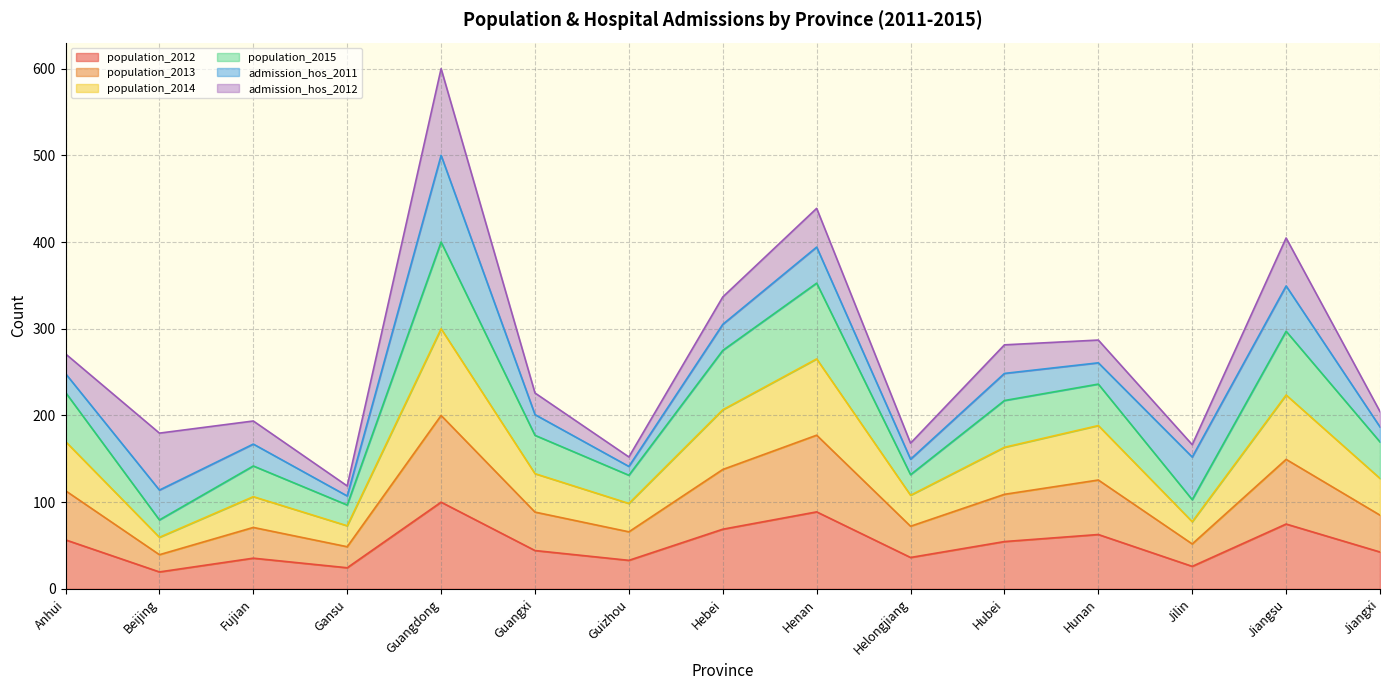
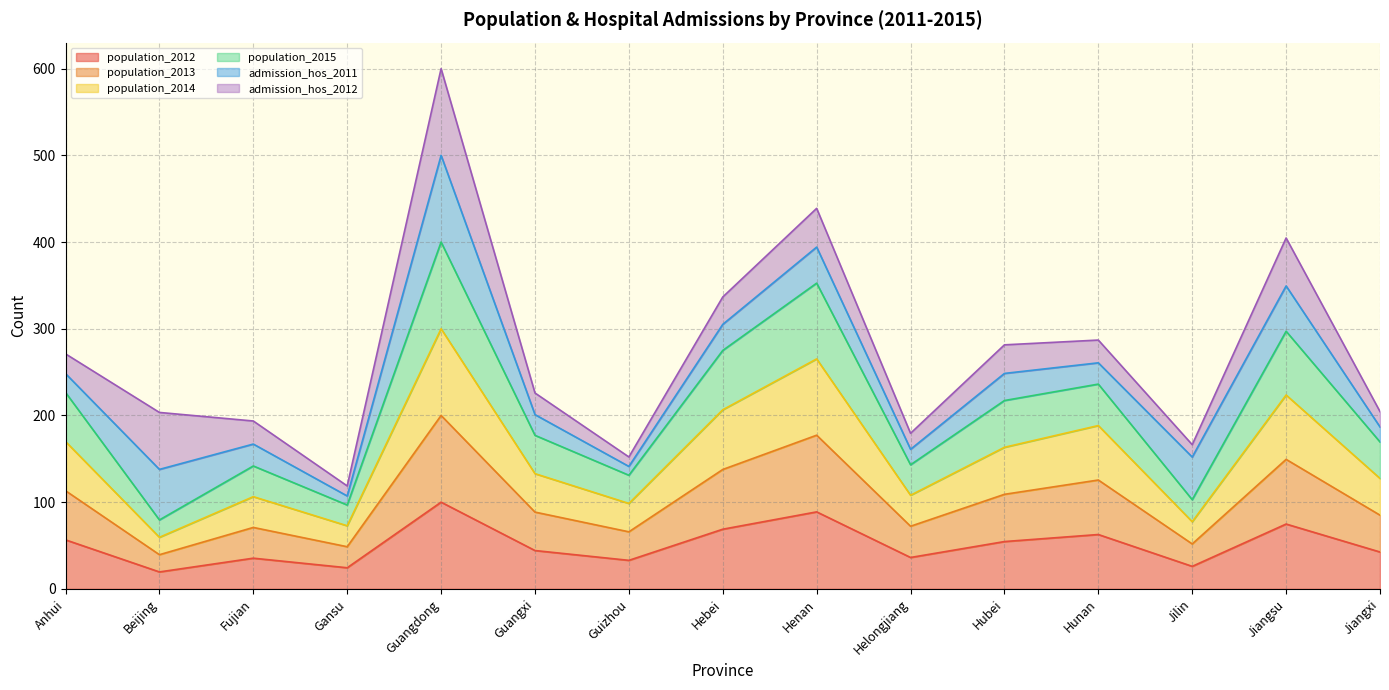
  {
    "population_2015": {
      "Anhui": 60,
      "Beijing": 20,
      "Fujian": 40,
      "Gansu": 20,
      "Guangdong": 100,
      "Guangxi": 40,
      "Guizhou": 30,
      "Hebei": 70,
      "Henan": 90,
-     "Helongjiang": 20,
+     "Helongjiang": 40,
      "Hubei": 50,
      "Hunan": 50,
      "Jilin": 30,
      "Jiangsu": 70,
      "Jiangxi": 40
    },
    "admission_hos_2011": {
      "Anhui": 20,
-     "Beijing": 30,
+     "Beijing": 60,
      "Fujian": 30,
      "Gansu": 10,
      "Guangdong": 100,
      "Guangxi": 20,
      "Guizhou": 10,
      "Hebei": 30,
      "Henan": 40,
      "Helongjiang": 20,
      "Hubei": 30,
      "Hunan": 20,
      "Jilin": 50,
      "Jiangsu": 50,
      "Jiangxi": 20
    },
    "admission_hos_2012": {
      "Anhui": 20,
      "Beijing": 70,
      "Fujian": 30,
      "Gansu": 10,
      "Guangdong": 100,
      "Guangxi": 20,
      "Guizhou": 10,
      "Hebei": 30,
      "Henan": 40,
      "Helongjiang": 20,
      "Hubei": 30,
      "Hunan": 30,
      "Jilin": 10,
      "Jiangsu": 60,
      "Jiangxi": 20
    }
  }
